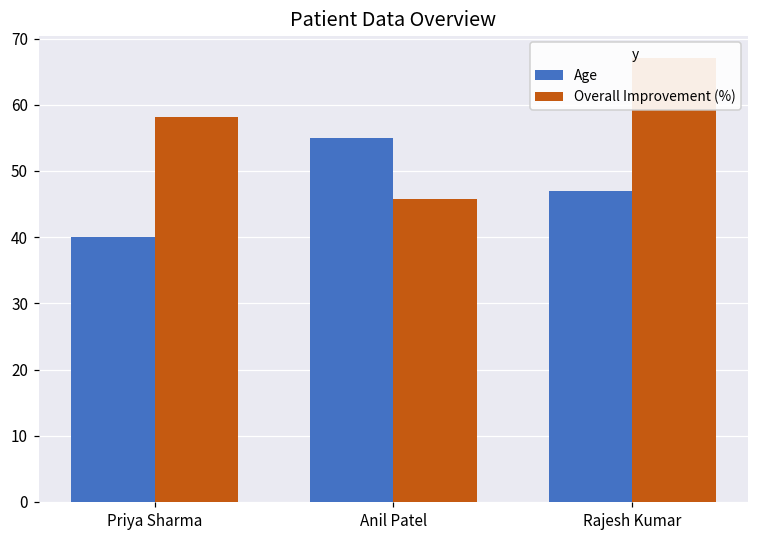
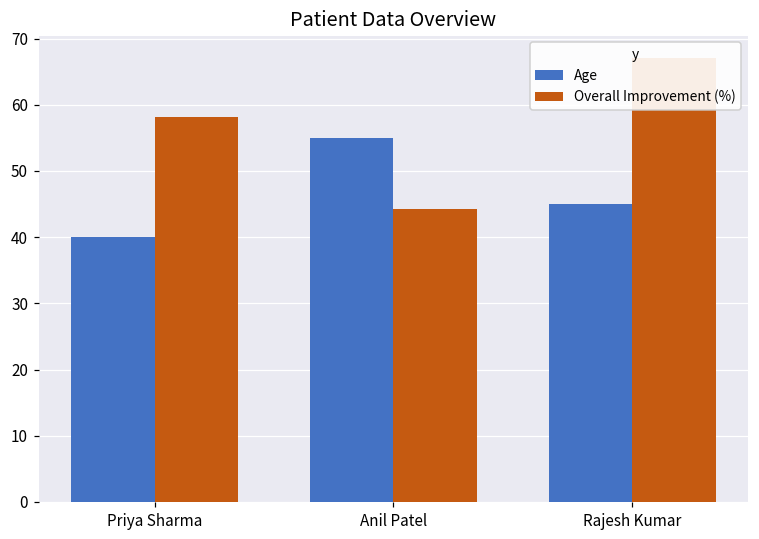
  {
    "Age": {
      "Priya Sharma": 40,
      "Anil Patel": 55,
-     "Rajesh Kumar": 47
+     "Rajesh Kumar": 45
    },
    "Overall Improvement (%)": {
      "Priya Sharma": 58,
-     "Anil Patel": 46
+     "Anil Patel": 44
    }
  }
